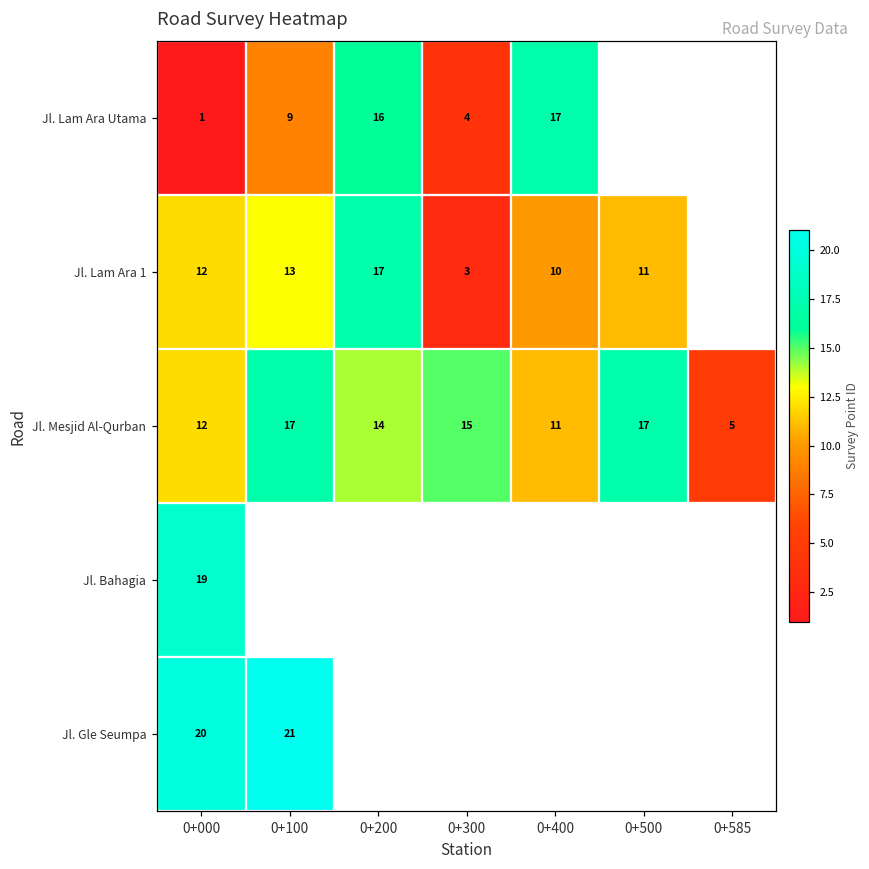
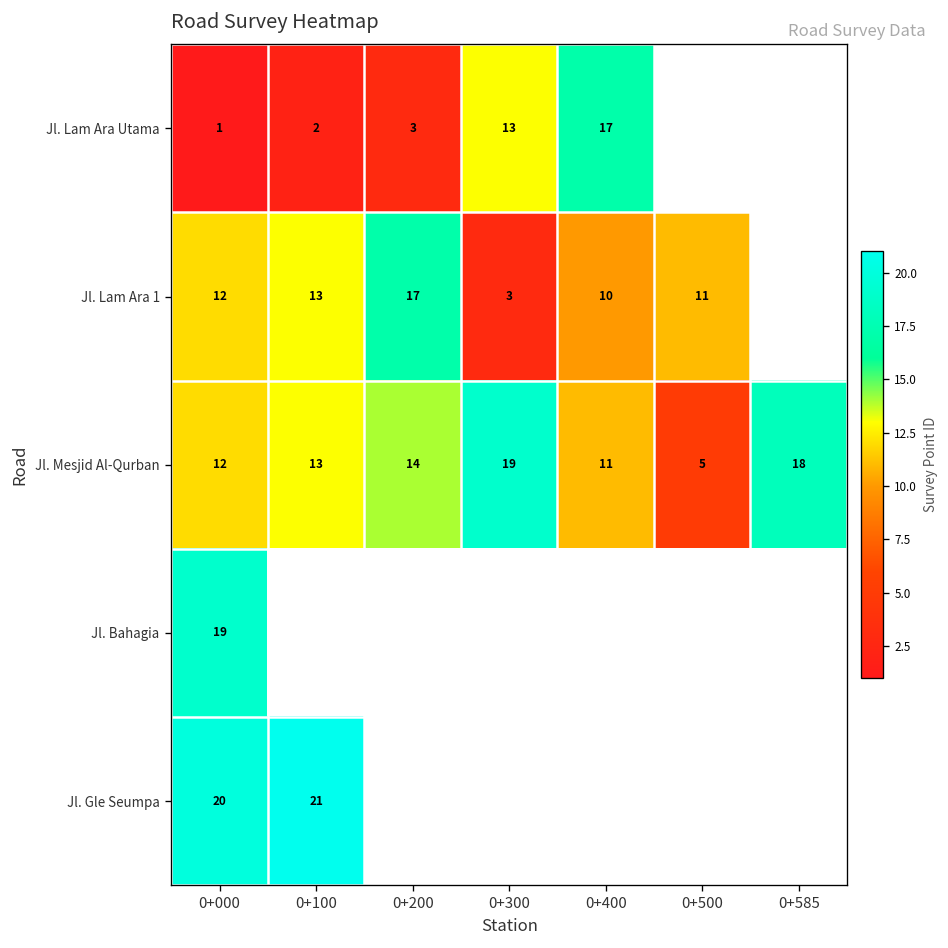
  {
    "Jl. Lam Ara Utama": {
      "0+000": 1,
-     "0+100": 9,
-     "0+200": 16,
-     "0+300": 4,
+     "0+100": 2,
+     "0+200": 3,
+     "0+300": 13,
      "0+400": 17
    },
    "Jl. Lam Ara 1": {
      "0+000": 12,
      "0+100": 13,
      "0+200": 17,
      "0+300": 3,
      "0+400": 10,
      "0+500": 11
    },
    "Jl. Mesjid Al-Qurban": {
      "0+000": 12,
-     "0+100": 17,
+     "0+100": 13,
      "0+200": 14,
-     "0+300": 15,
+     "0+300": 19,
      "0+400": 11,
-     "0+500": 17,
-     "0+585": 5
+     "0+500": 5,
+     "0+585": 18
    },
    "Jl. Bahagia": {
      "0+000": 19
    },
    "Jl. Gle Seumpa": {
      "0+000": 20,
      "0+100": 21
    }
  }
